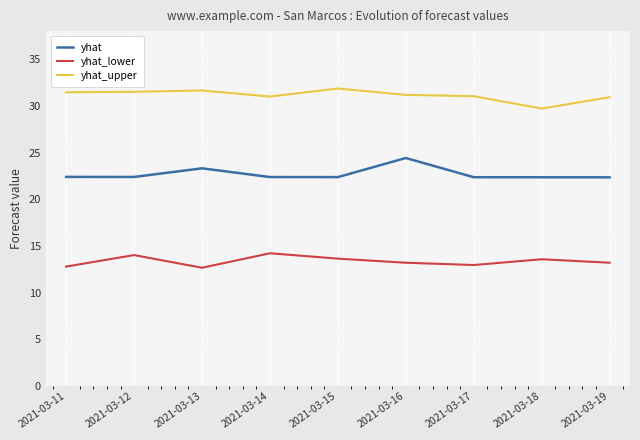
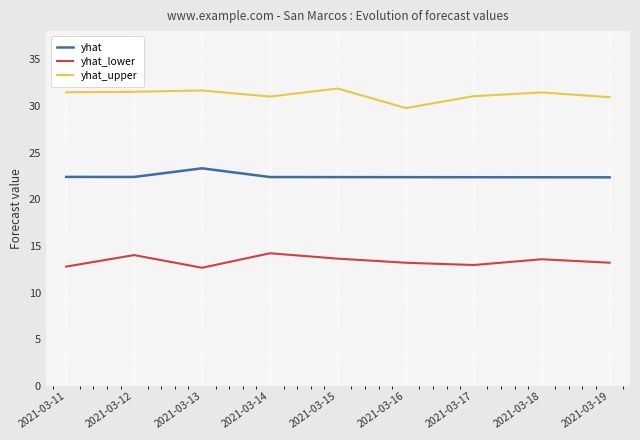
  {
    "yhat": {
      "2021-03-11": 22,
      "2021-03-12": 22,
      "2021-03-13": 23,
      "2021-03-14": 22,
      "2021-03-15": 22,
-     "2021-03-16": 24,
+     "2021-03-16": 22,
      "2021-03-17": 22,
      "2021-03-18": 22,
      "2021-03-19": 22
    },
    "yhat_lower": {
      "2021-03-11": 13,
      "2021-03-12": 14,
      "2021-03-13": 13,
      "2021-03-14": 14,
      "2021-03-15": 14,
      "2021-03-16": 13,
      "2021-03-17": 13,
      "2021-03-18": 14,
      "2021-03-19": 13
    },
    "yhat_upper": {
      "2021-03-11": 31,
      "2021-03-12": 32,
      "2021-03-13": 32,
      "2021-03-14": 31,
      "2021-03-15": 32,
-     "2021-03-16": 31,
+     "2021-03-16": 30,
      "2021-03-17": 31,
-     "2021-03-18": 30,
+     "2021-03-18": 31,
      "2021-03-19": 31
    }
  }
